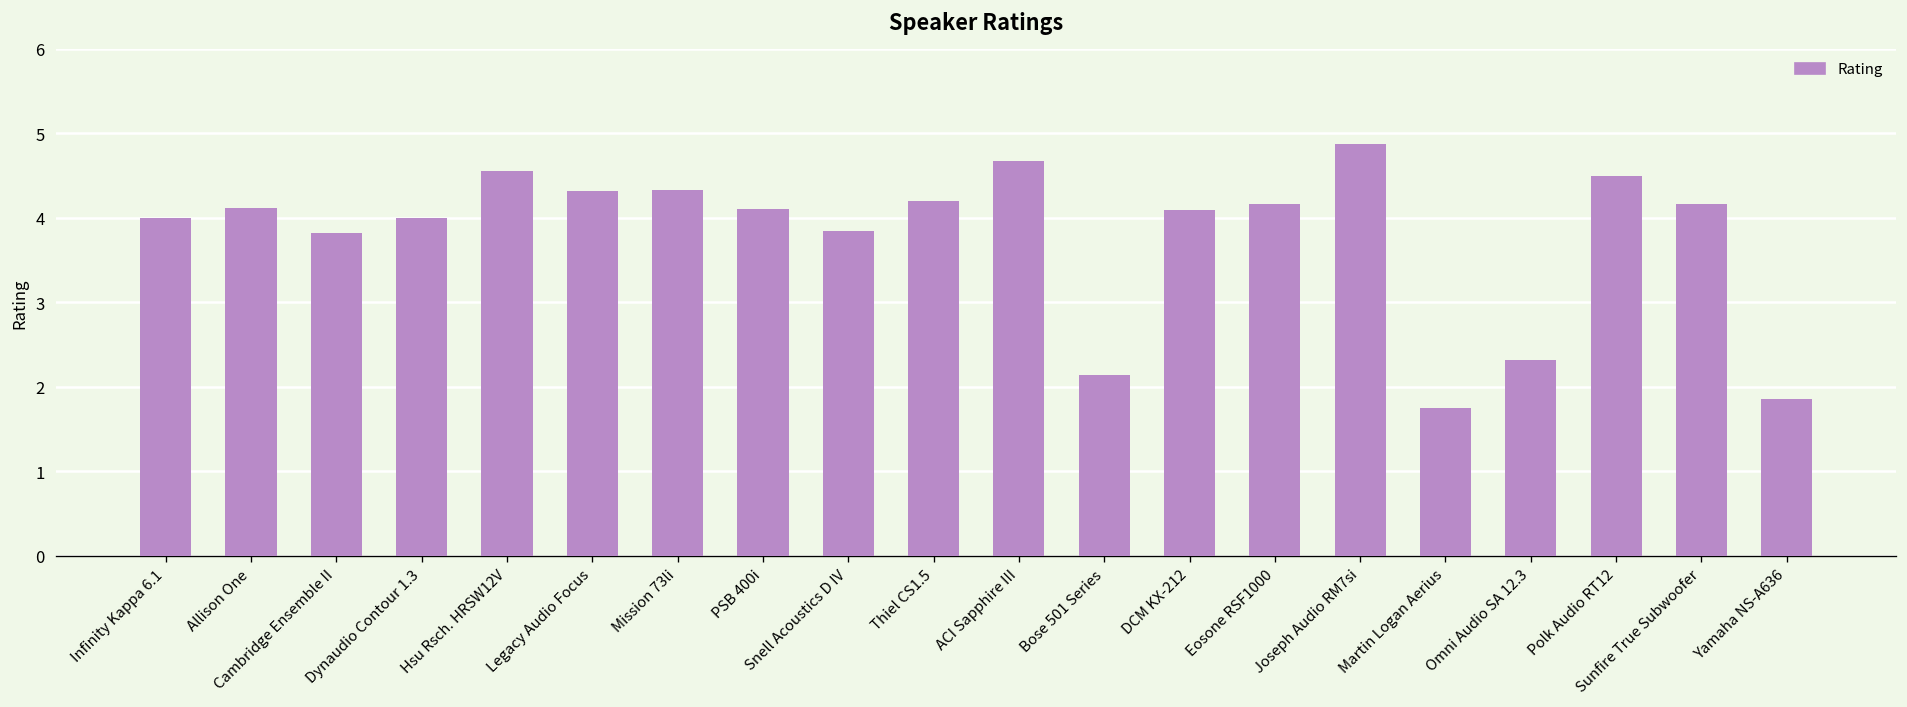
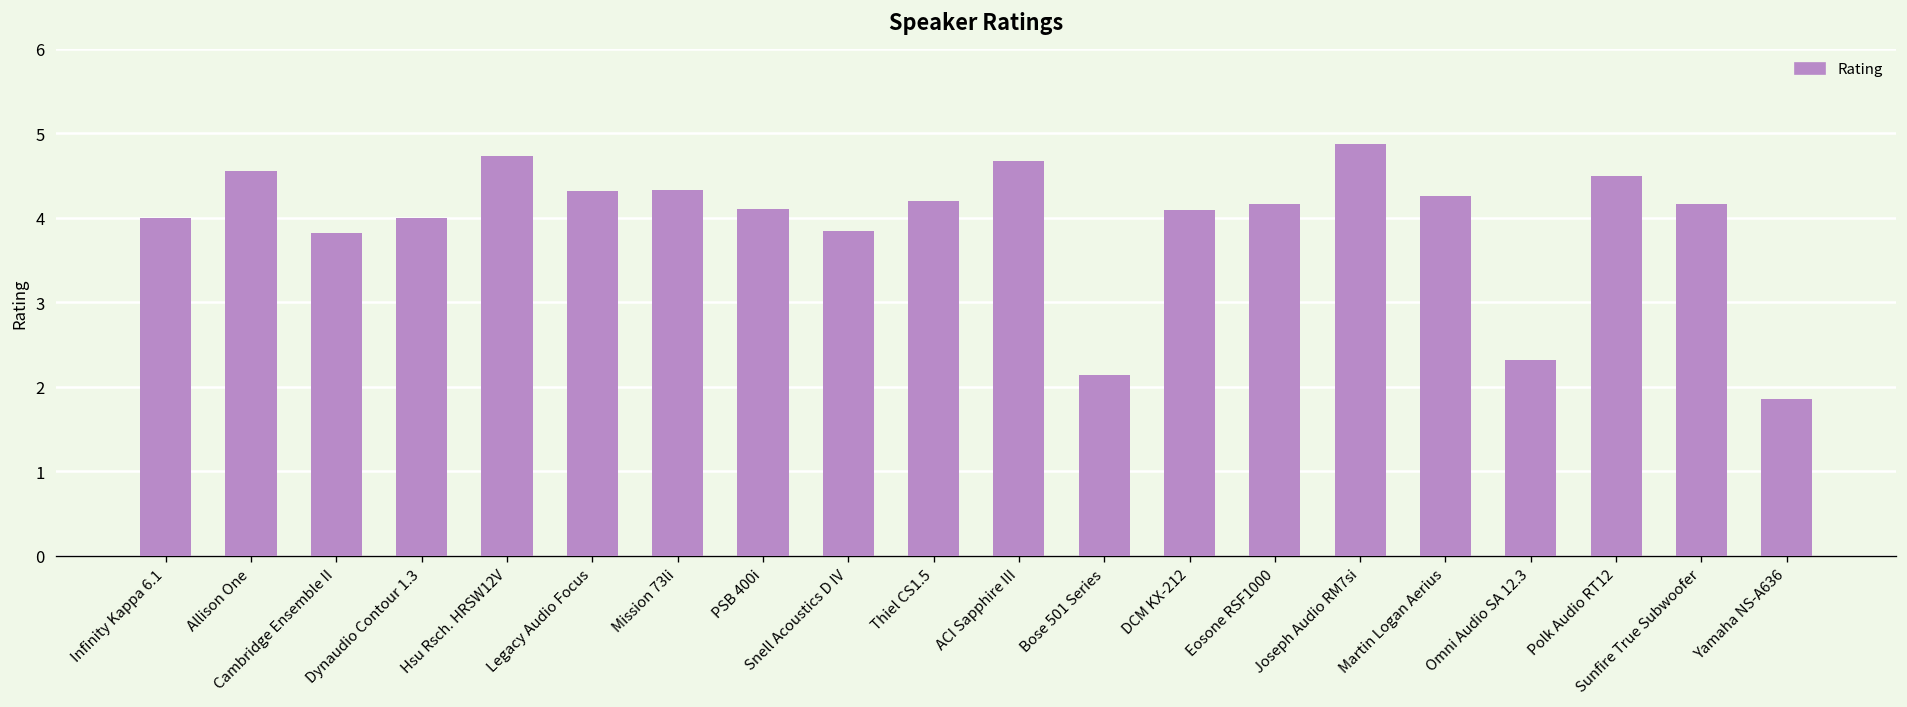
  {
    "Infinity Kappa 6.1": 4.0,
-   "Allison One": 4.1,
+   "Allison One": 4.6,
    "Cambridge Ensemble II": 3.8,
    "Dynaudio Contour 1.3": 4.0,
-   "Hsu Rsch. HRSW12V": 4.6,
+   "Hsu Rsch. HRSW12V": 4.7,
    "Legacy Audio Focus": 4.3,
    "Mission 73li": 4.3,
    "PSB 400i": 4.1,
    "Snell Acoustics D IV": 3.9,
    "Thiel CS1.5": 4.2,
    "ACI Sapphire III": 4.7,
    "Bose 501 Series": 2.1,
    "DCM KX-212": 4.1,
    "Eosone RSF1000": 4.2,
    "Joseph Audio RM7si": 4.9,
-   "Martin Logan Aerius": 1.8,
+   "Martin Logan Aerius": 4.3,
    "Omni Audio SA 12.3": 2.3,
    "Polk Audio RT12": 4.5,
    "Sunfire True Subwoofer": 4.2,
    "Yamaha NS-A636": 1.9
  }
